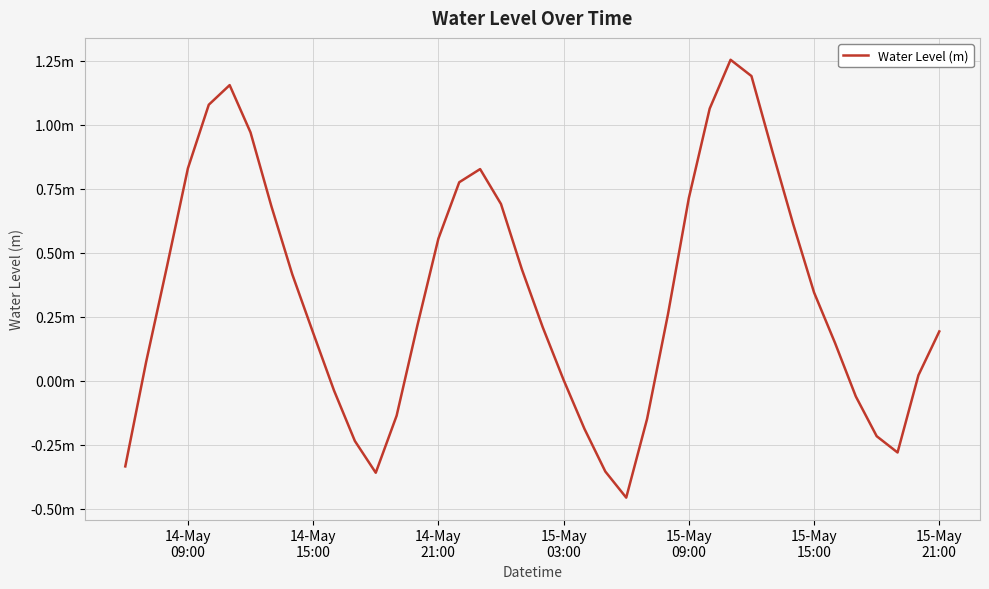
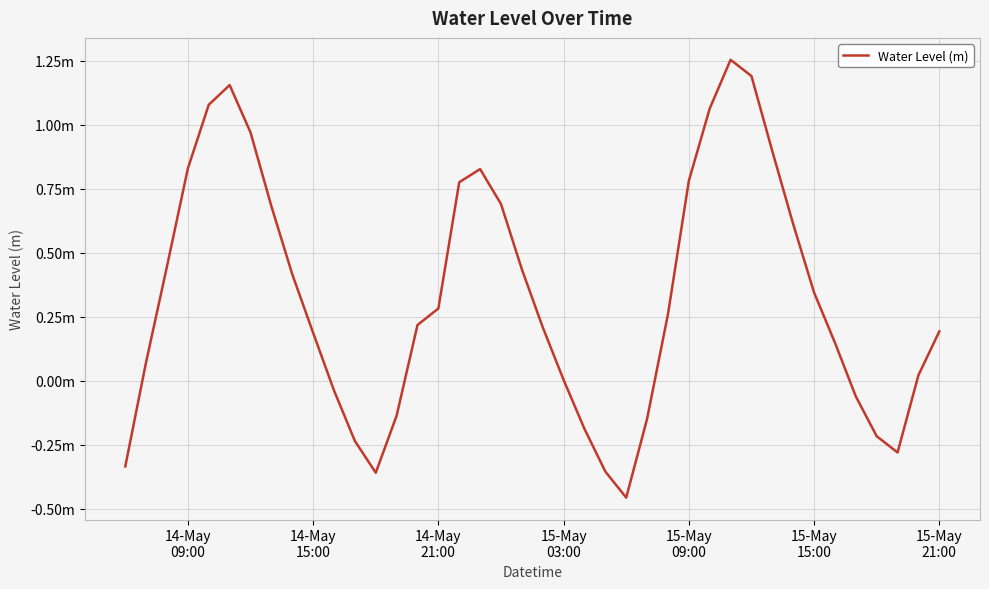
  {
    "14-May 09:00": "0.83m",
    "14-May 15:00": "0.19m",
-   "14-May 21:00": "0.56m",
+   "14-May 21:00": "0.28m",
    "15-May 03:00": "0.00m",
-   "15-May 09:00": "0.71m",
+   "15-May 09:00": "0.78m",
    "15-May 15:00": "0.34m",
    "15-May 21:00": "0.19m"
  }
